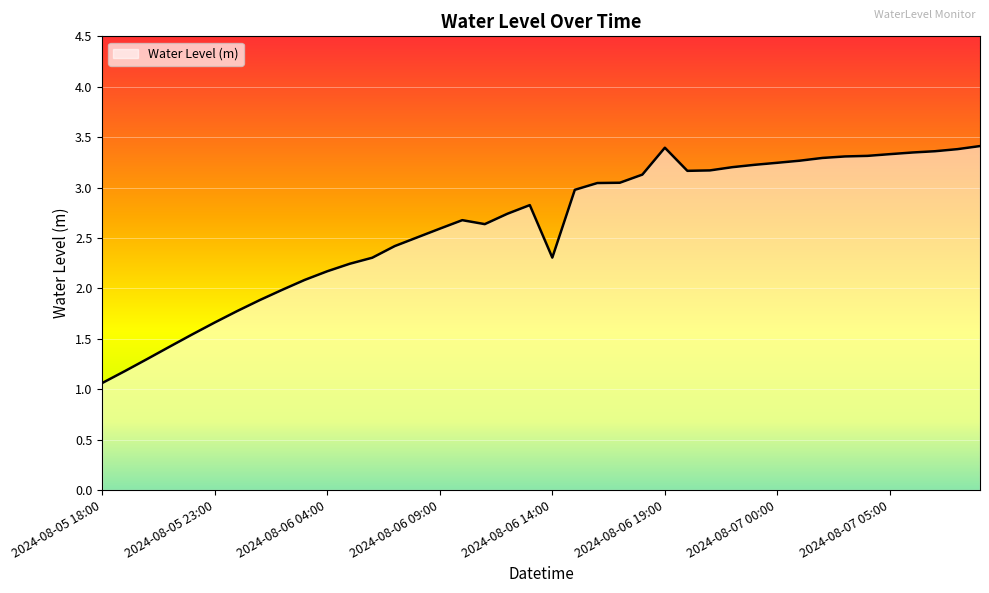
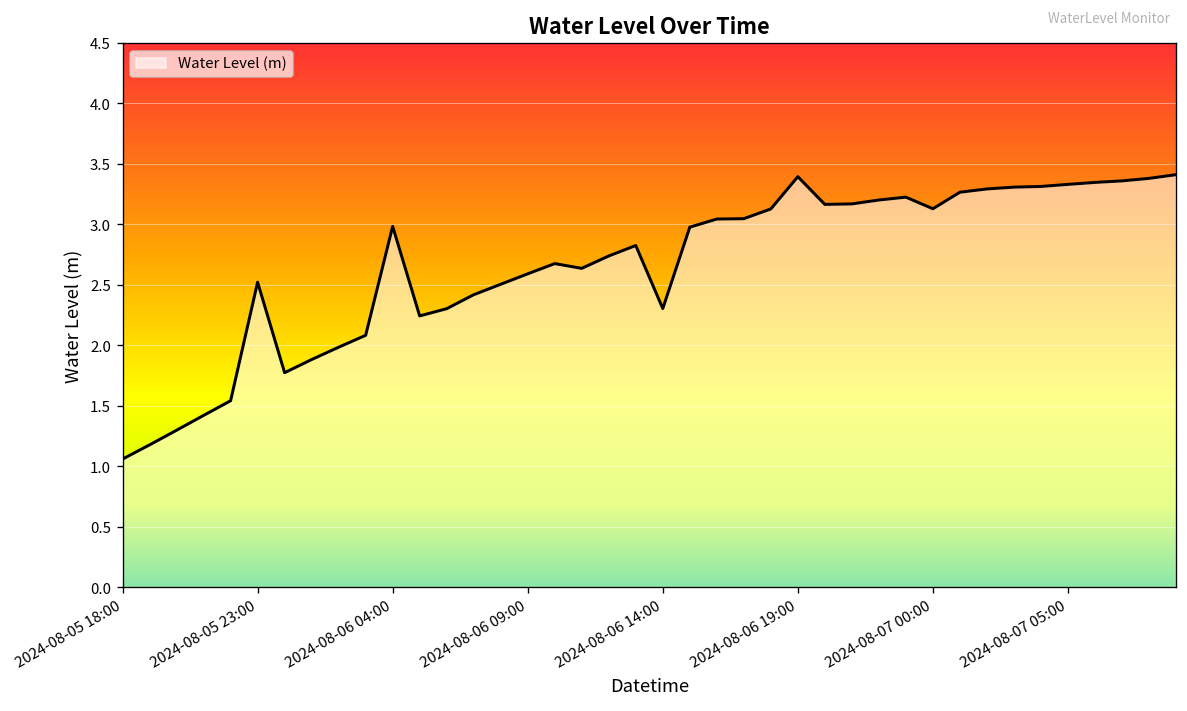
  {
    "2024-08-05 18:00": 1.06,
-   "2024-08-05 23:00": 1.66,
-   "2024-08-06 04:00": 2.17,
+   "2024-08-05 23:00": 2.52,
+   "2024-08-06 04:00": 2.98,
    "2024-08-06 09:00": 2.59,
    "2024-08-06 14:00": 2.31,
    "2024-08-06 19:00": 3.40,
-   "2024-08-07 00:00": 3.25,
+   "2024-08-07 00:00": 3.13,
    "2024-08-07 05:00": 3.33
  }
